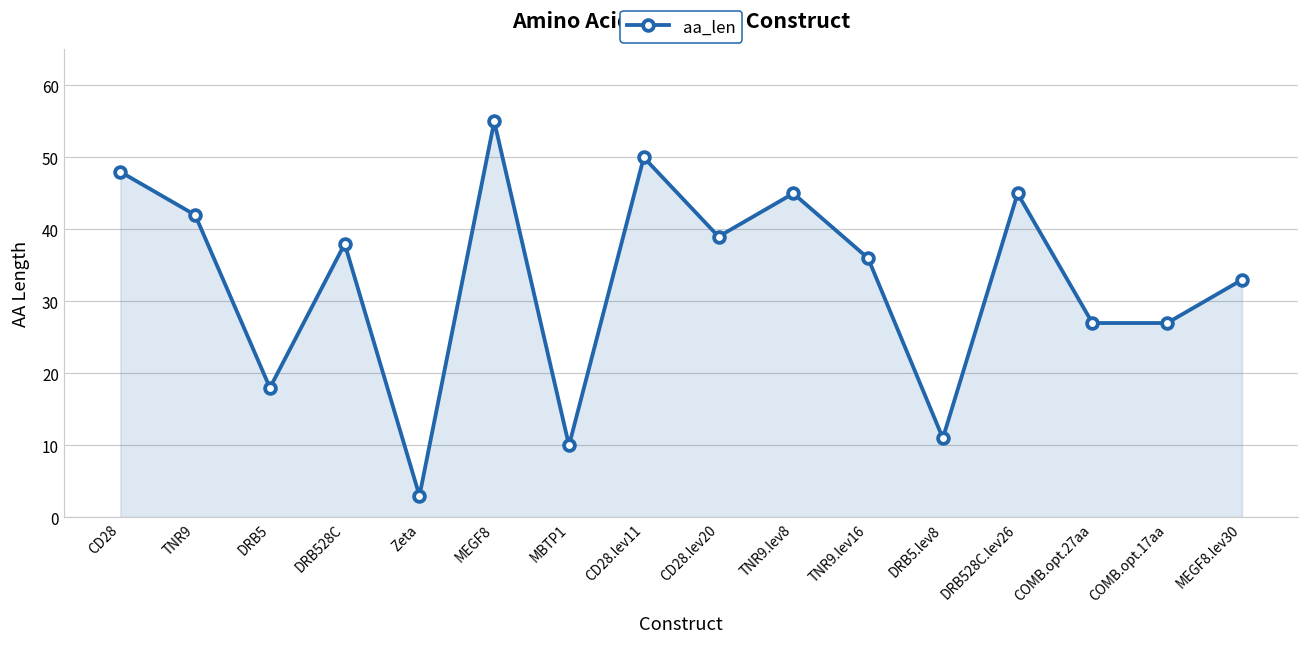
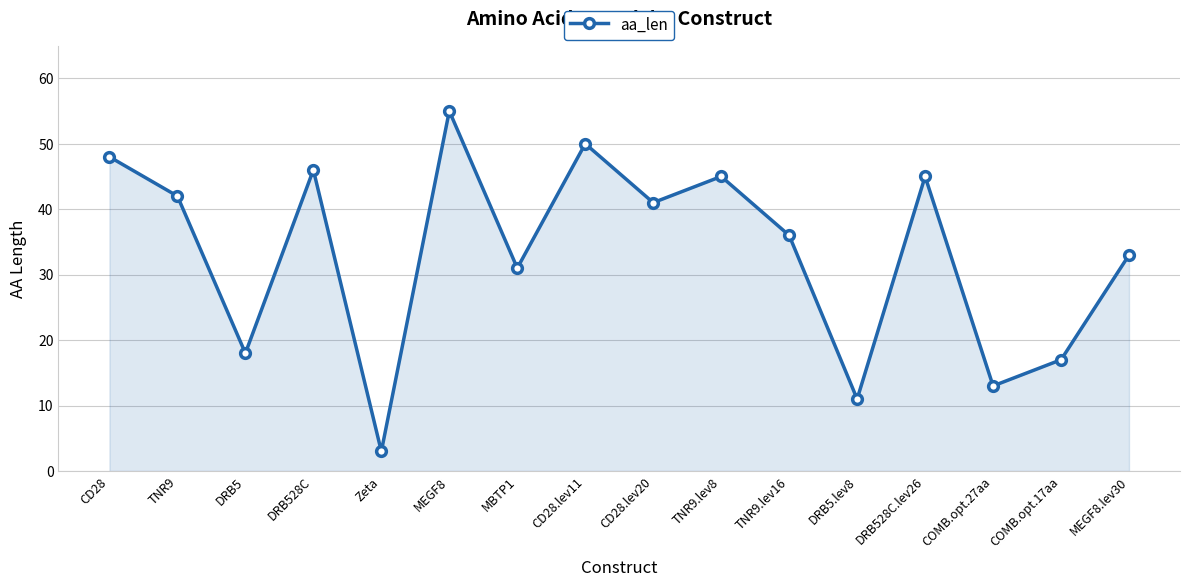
  {
    "CD28": 48,
    "TNR9": 42,
    "DRB5": 18,
-   "DRB528C": 38,
+   "DRB528C": 46,
    "Zeta": 3,
    "MEGF8": 55,
-   "MBTP1": 10,
+   "MBTP1": 31,
    "CD28.lev11": 50,
-   "CD28.lev20": 39,
+   "CD28.lev20": 41,
    "TNR9.lev8": 45,
    "TNR9.lev16": 36,
    "DRB5.lev8": 11,
    "DRB528C.lev26": 45,
-   "COMB.opt.27aa": 27,
-   "COMB.opt.17aa": 27,
+   "COMB.opt.27aa": 13,
+   "COMB.opt.17aa": 17,
    "MEGF8.lev30": 33
  }
